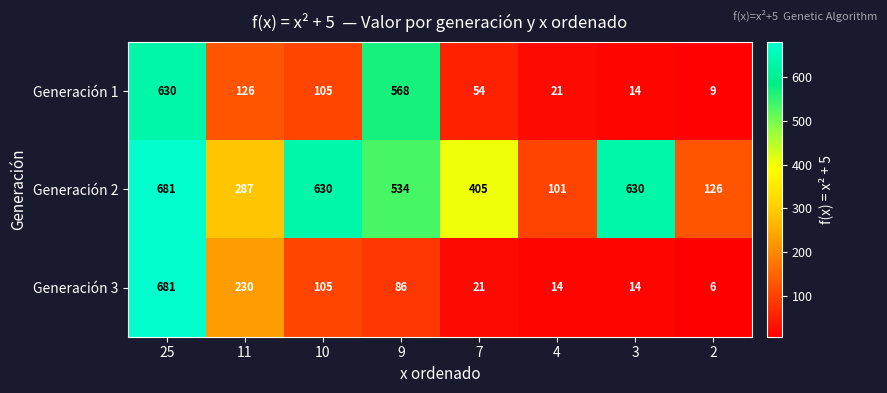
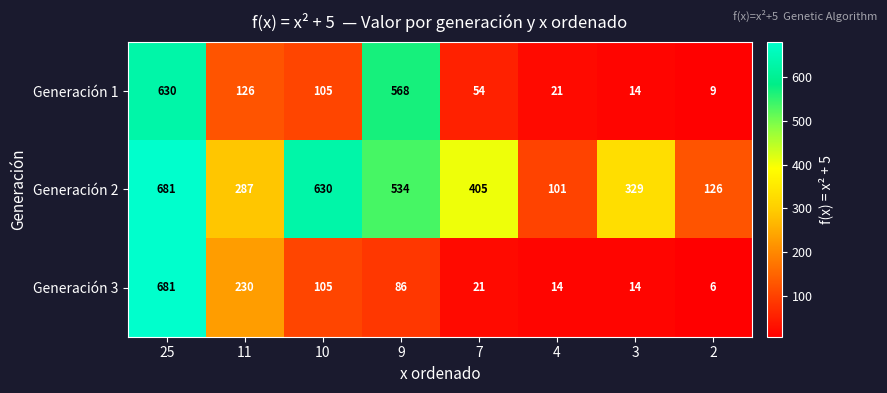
  {
    "Generación 1": {
      "25": 630,
      "11": 126,
      "10": 105,
      "9": 568,
      "7": 54,
      "4": 21,
      "3": 14,
      "2": 9
    },
    "Generación 2": {
      "25": 681,
      "11": 287,
      "10": 630,
      "9": 534,
      "7": 405,
      "4": 101,
-     "3": 630,
+     "3": 329,
      "2": 126
    },
    "Generación 3": {
      "25": 681,
      "11": 230,
      "10": 105,
      "9": 86,
      "7": 21,
      "4": 14,
      "3": 14,
      "2": 6
    }
  }
